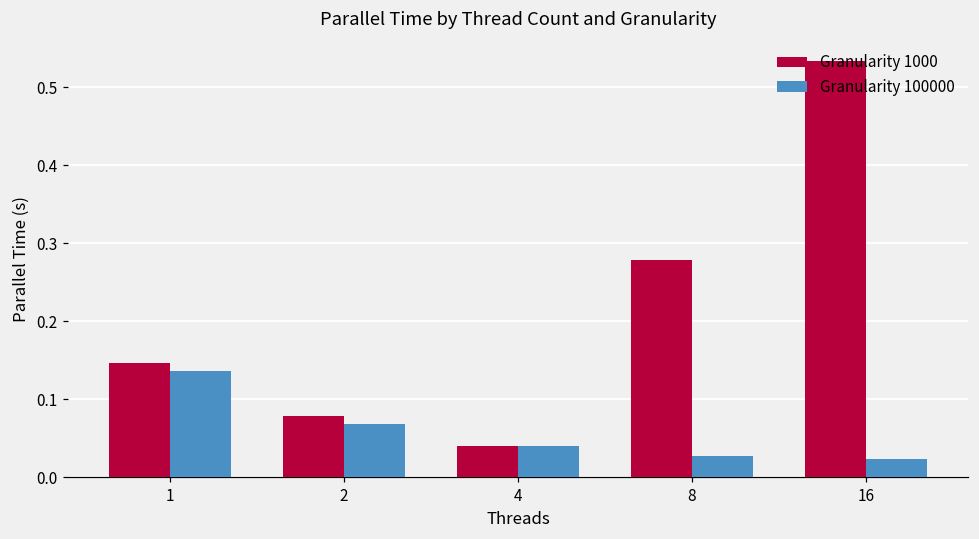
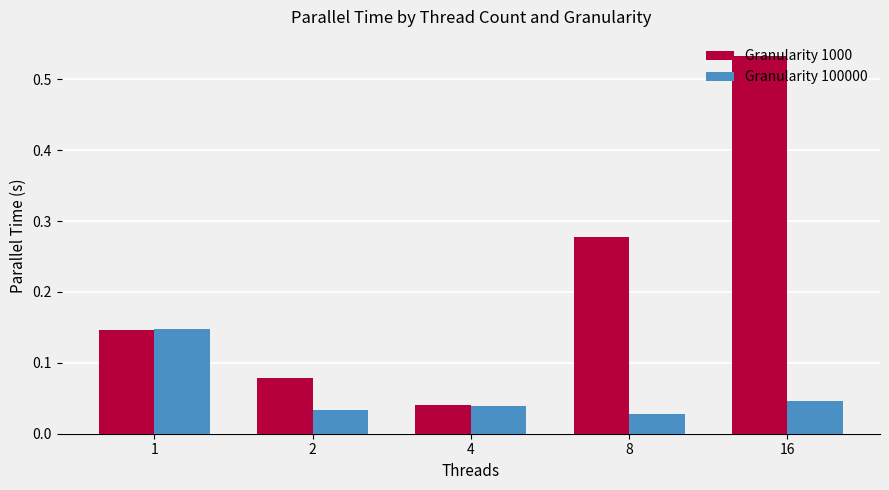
  {
    "Granularity 1000": {
      "1": 0.15,
      "2": 0.08,
      "4": 0.04,
      "8": 0.28,
      "16": 0.53
    },
    "Granularity 100000": {
-     "1": 0.14,
-     "2": 0.07,
+     "1": 0.15,
+     "2": 0.03,
      "4": 0.04,
      "8": 0.03,
-     "16": 0.02
+     "16": 0.05
    }
  }
